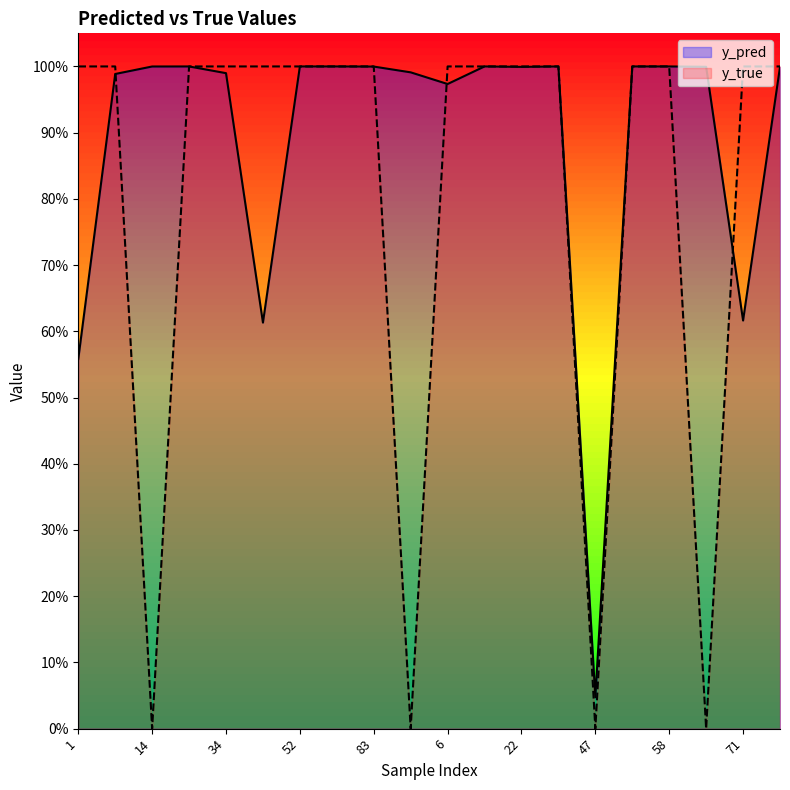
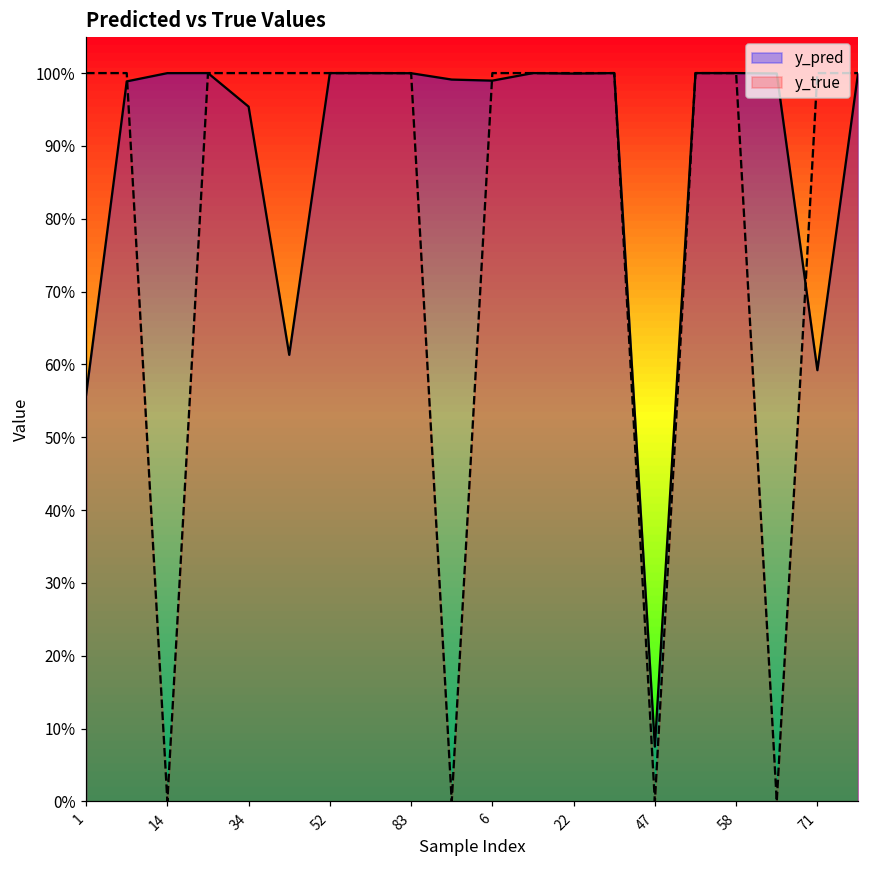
  {
    "y_pred": {
      "1": "56%",
      "14": "100%",
-     "34": "99%",
-     "6": "97%",
-     "47": "5%",
-     "71": "62%"
+     "34": "95%",
+     "6": "99%",
+     "47": "8%",
+     "71": "59%"
    },
    "y_true": {
      "1": "100%",
      "14": "0%",
      "34": "100%",
      "6": "100%",
      "47": "0%"
    }
  }
